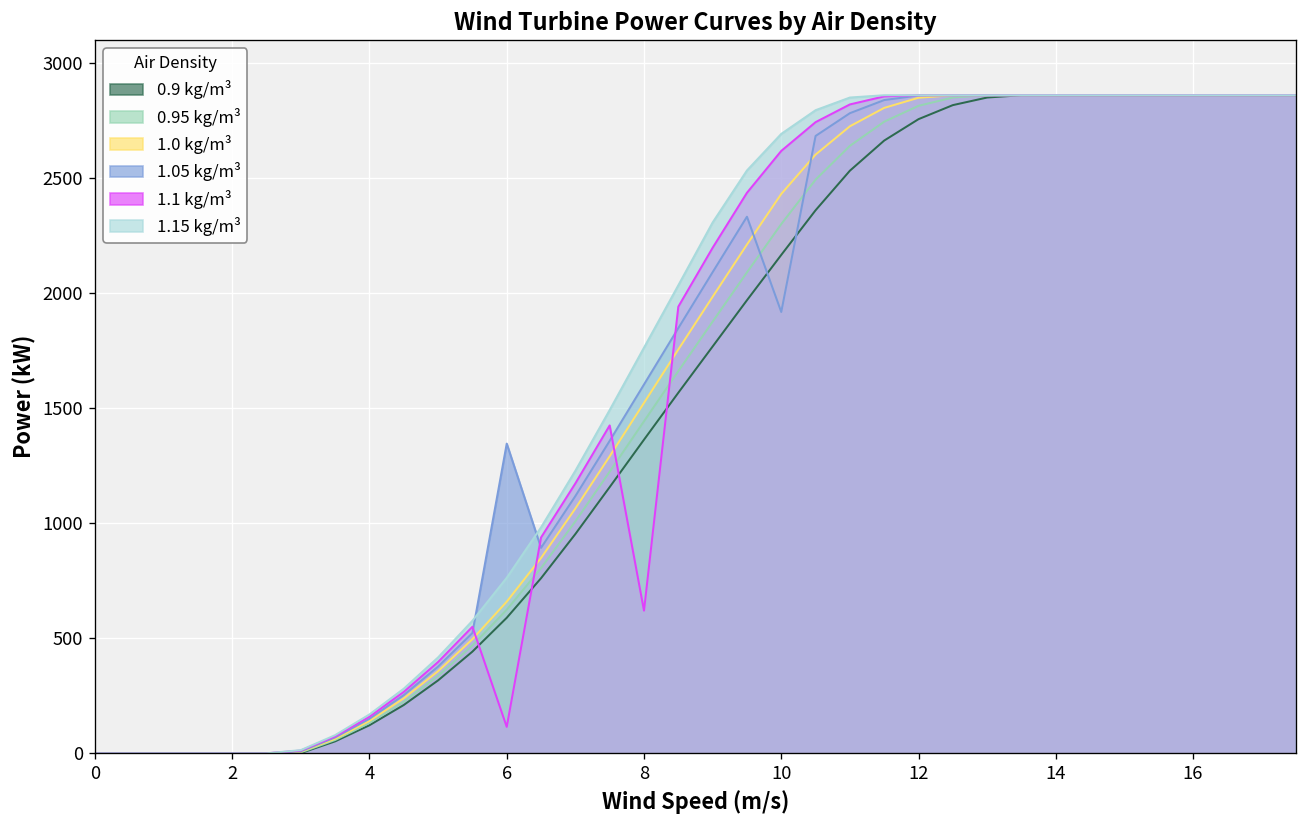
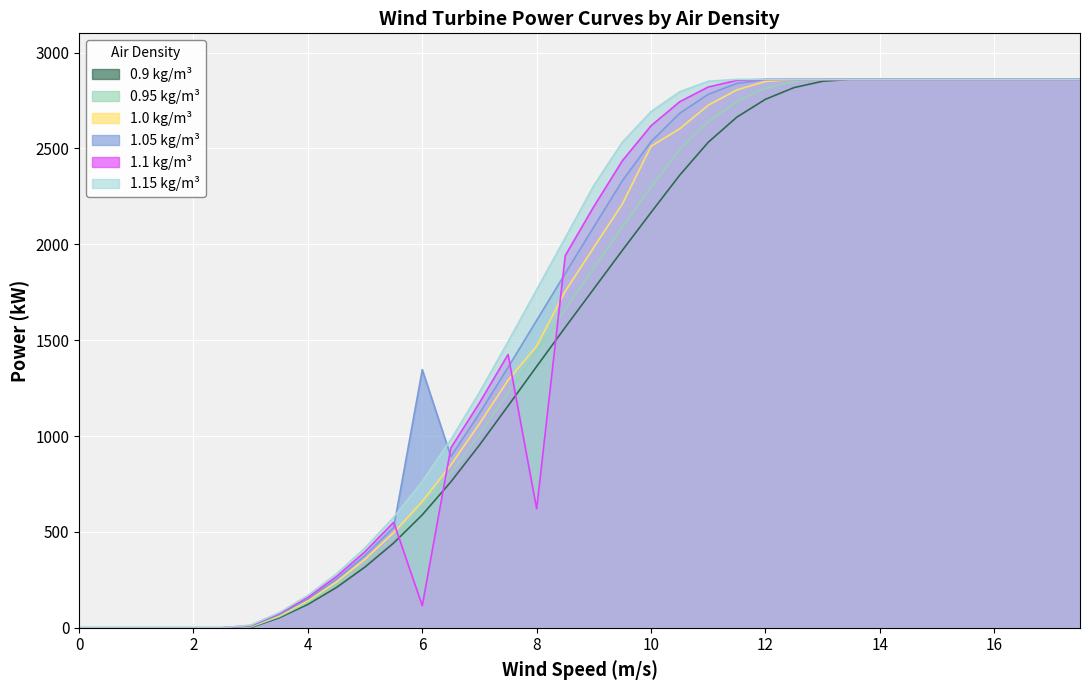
  {
    "0.9 kg/m³": {
      "6": 590,
      "8": 1360,
      "10": 2170,
      "12": 2760
    },
    "1.0 kg/m³": {
      "6": 660,
-     "8": 1520,
-     "10": 2430
+     "8": 1470,
+     "10": 2510
    },
    "1.05 kg/m³": {
      "6": 1350,
      "8": 1600,
-     "10": 1920
+     "10": 2540
    },
    "1.1 kg/m³": {
      "6": 120,
      "8": 620,
      "10": 2620
    }
  }
